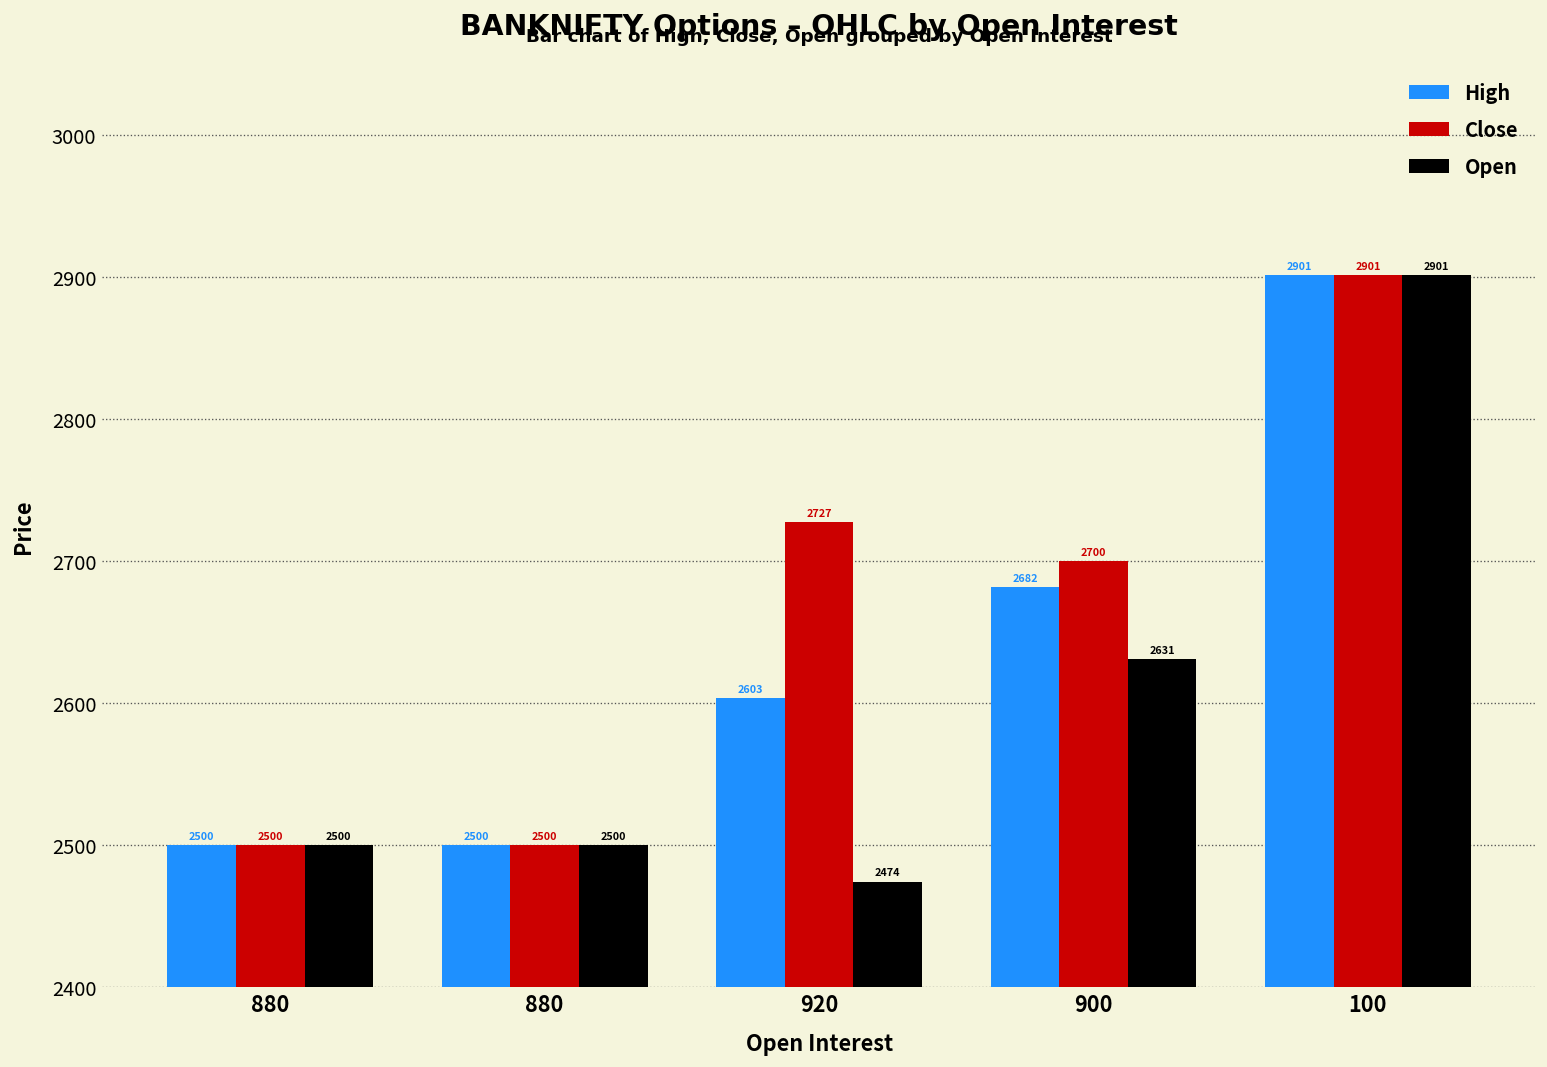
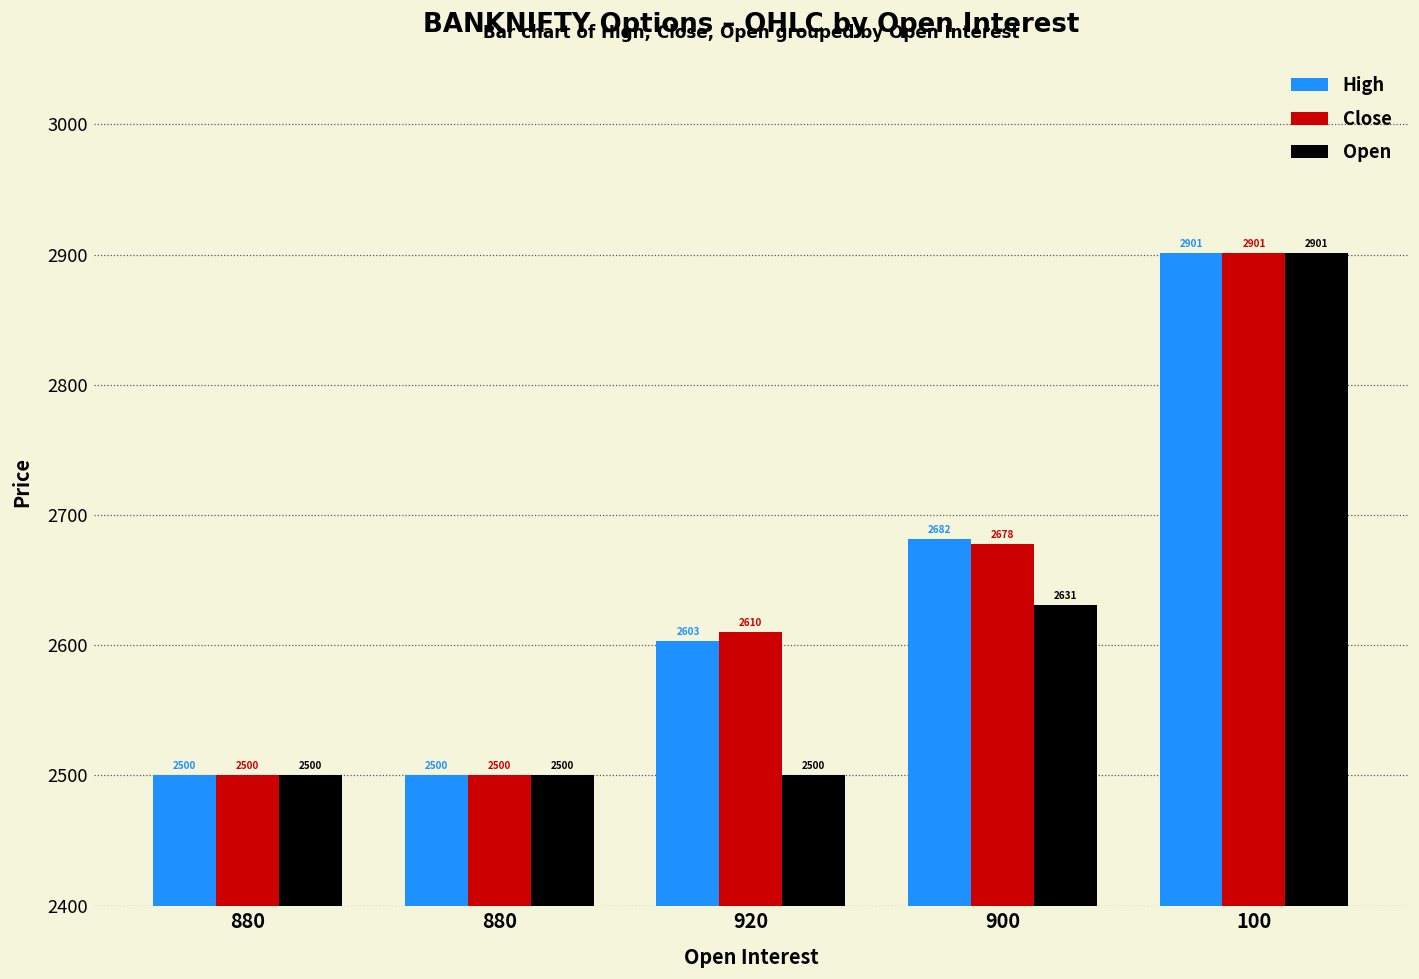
  {
    "High": {
      "920": 2603,
      "900": 2682,
      "100": 2901
    },
    "Close": {
-     "920": 2727,
-     "900": 2700,
+     "920": 2610,
+     "900": 2678,
      "100": 2901
    },
    "Open": {
-     "920": 2474,
+     "920": 2500,
      "900": 2631,
      "100": 2901
    }
  }
